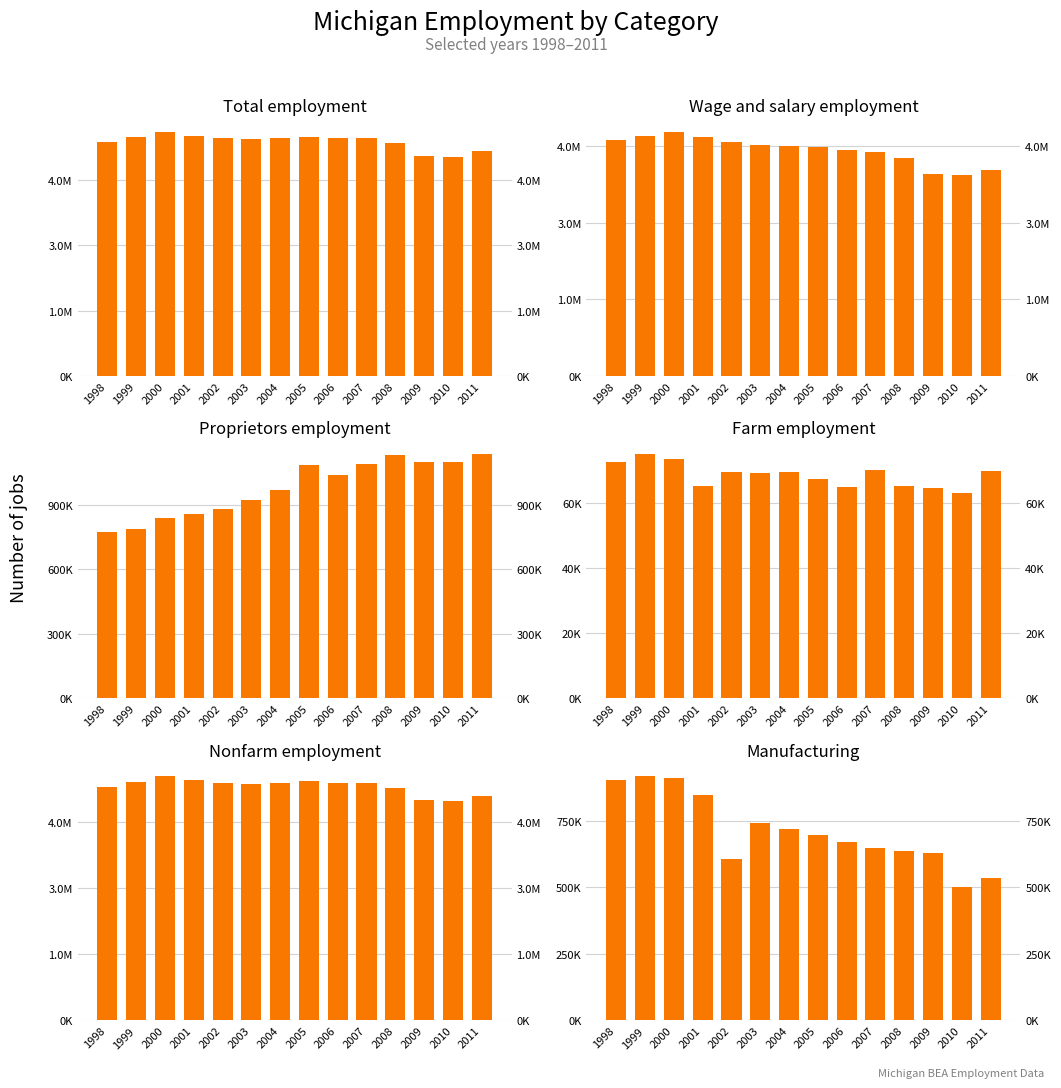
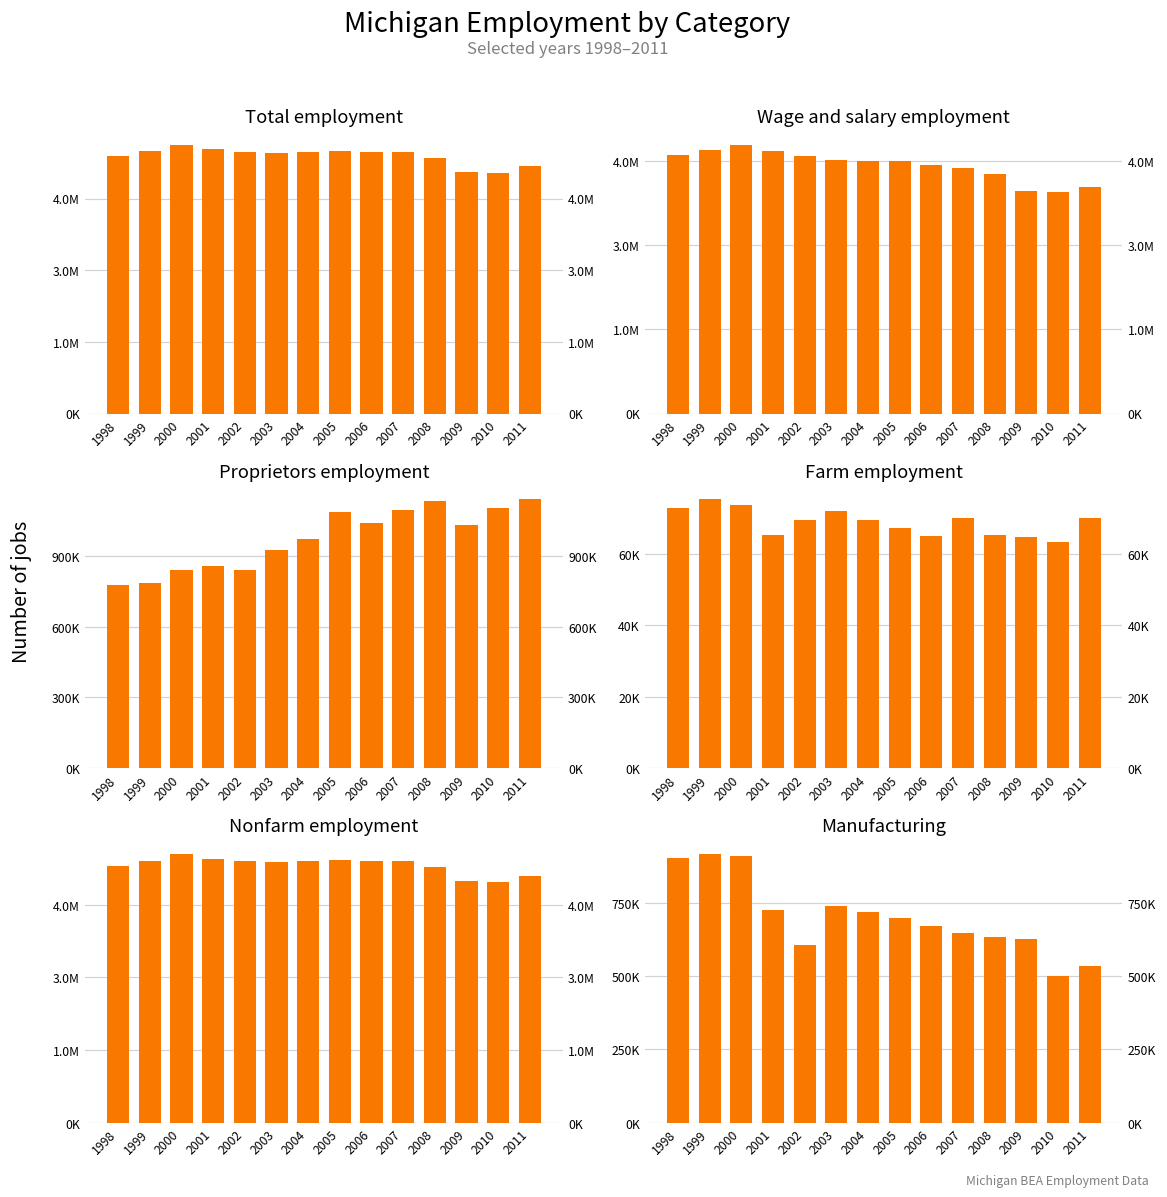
  {
    "Proprietors employment": {
      "1998": 770000,
      "1999": 790000,
      "2000": 840000,
      "2001": 860000,
-     "2002": 880000,
+     "2002": 840000,
      "2003": 930000,
      "2004": 970000,
      "2005": 1090000,
      "2006": 1040000,
      "2007": 1090000,
      "2008": 1130000,
-     "2009": 1100000,
+     "2009": 1030000,
      "2010": 1100000,
      "2011": 1140000
    },
    "Farm employment": {
      "1998": 73000,
      "1999": 75000,
      "2000": 74000,
      "2001": 65000,
      "2002": 70000,
-     "2003": 70000,
+     "2003": 72000,
      "2004": 70000,
      "2005": 67000,
      "2006": 65000,
      "2007": 70000,
      "2008": 65000,
      "2009": 65000,
      "2010": 63000,
      "2011": 70000
    },
    "Manufacturing": {
      "1998": 900000,
      "1999": 920000,
      "2000": 910000,
-     "2001": 850000,
+     "2001": 720000,
      "2002": 610000,
      "2003": 740000,
      "2004": 720000,
      "2005": 700000,
      "2006": 670000,
      "2007": 650000,
      "2008": 640000,
      "2009": 630000,
      "2010": 500000,
      "2011": 540000
    }
  }
